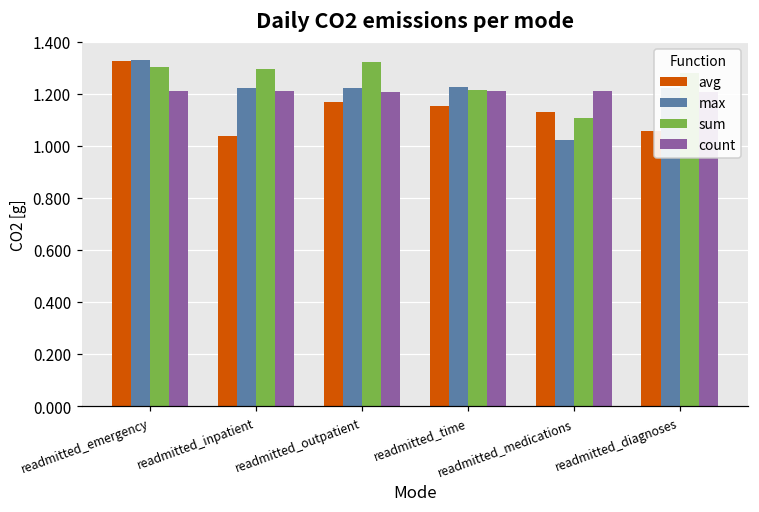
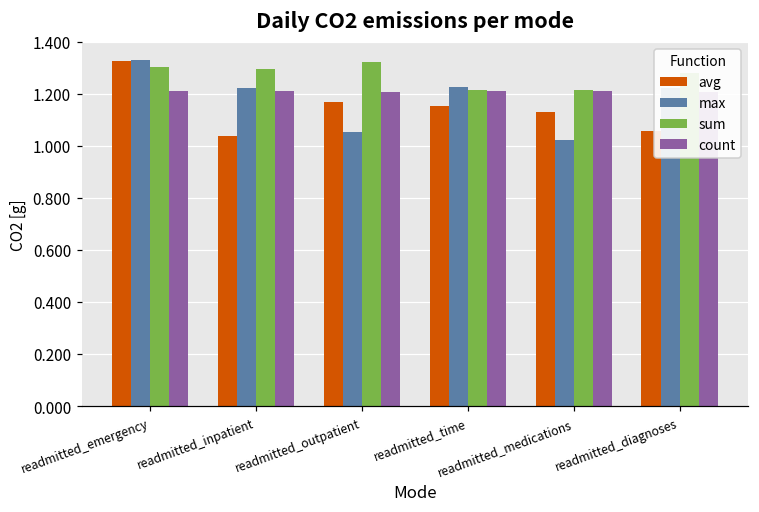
  {
    "avg": {
      "readmitted_emergency": 1.33,
      "readmitted_inpatient": 1.04,
      "readmitted_outpatient": 1.17,
      "readmitted_time": 1.16,
      "readmitted_medications": 1.13,
      "readmitted_diagnoses": 1.06
    },
    "max": {
      "readmitted_emergency": 1.33,
      "readmitted_inpatient": 1.22,
-     "readmitted_outpatient": 1.22,
+     "readmitted_outpatient": 1.05,
      "readmitted_time": 1.23,
      "readmitted_medications": 1.02
    },
    "sum": {
      "readmitted_emergency": 1.30,
      "readmitted_inpatient": 1.30,
      "readmitted_outpatient": 1.32,
      "readmitted_time": 1.22,
-     "readmitted_medications": 1.11
+     "readmitted_medications": 1.22
    },
    "count": {
      "readmitted_emergency": 1.21,
      "readmitted_inpatient": 1.21,
      "readmitted_outpatient": 1.21,
      "readmitted_time": 1.21,
      "readmitted_medications": 1.21
    }
  }
